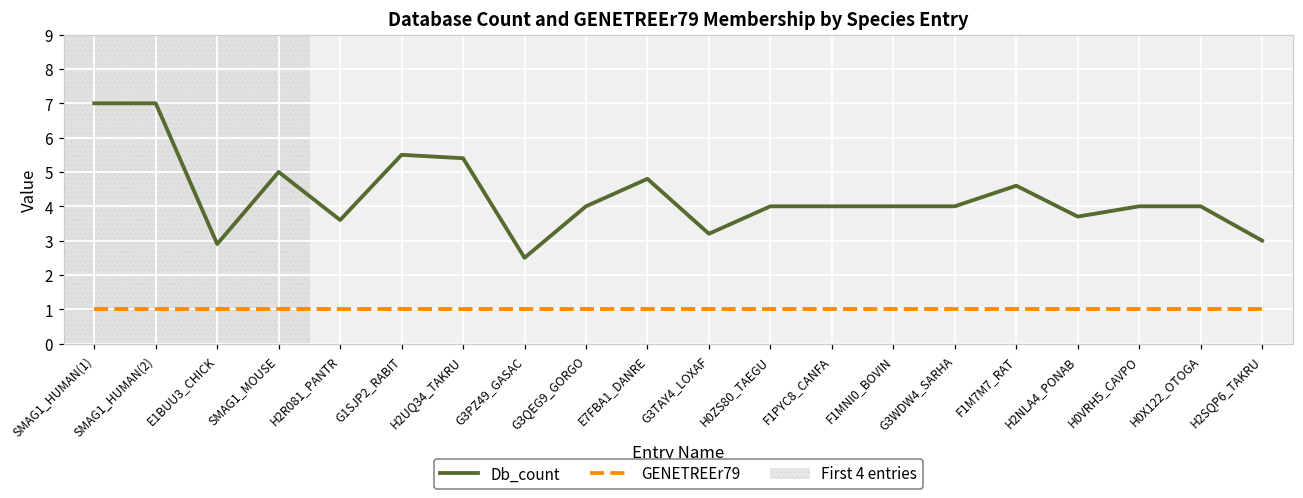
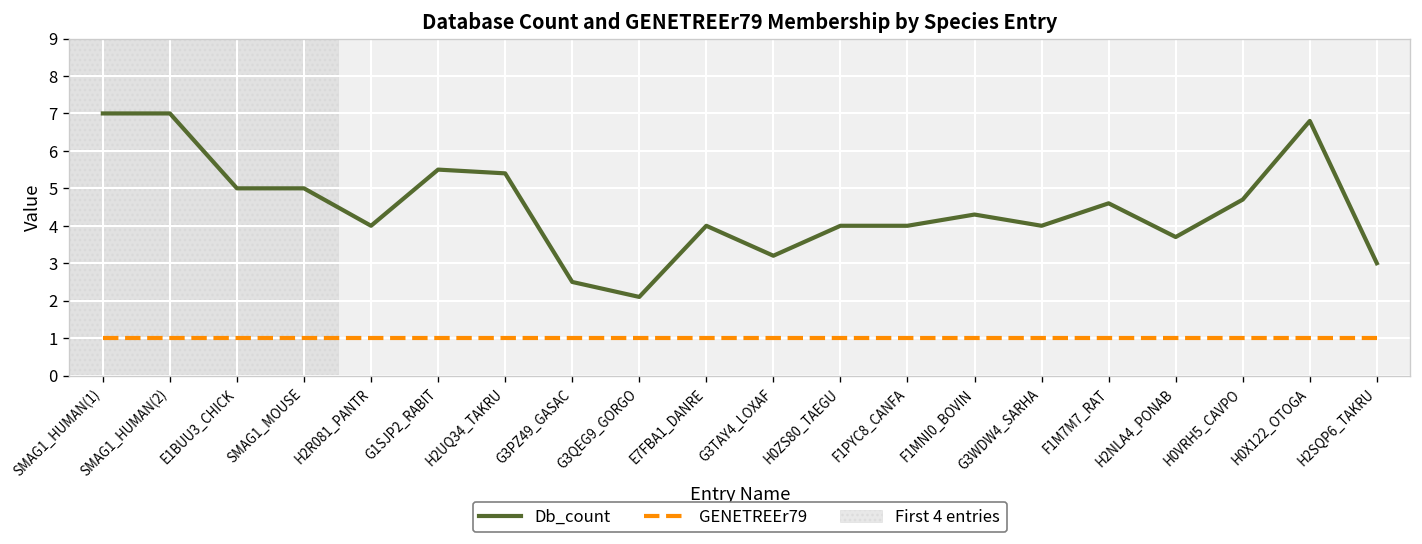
  {
    "Db_count": {
      "SMAG1_HUMAN(1)": 7.0,
      "SMAG1_HUMAN(2)": 7.0,
-     "E1BUU3_CHICK": 2.9,
+     "E1BUU3_CHICK": 5.0,
      "SMAG1_MOUSE": 5.0,
-     "H2R081_PANTR": 3.6,
+     "H2R081_PANTR": 4.0,
      "G1SJP2_RABIT": 5.5,
      "H2UQ34_TAKRU": 5.4,
      "G3PZ49_GASAC": 2.5,
-     "G3QEG9_GORGO": 4.0,
-     "E7FBA1_DANRE": 4.8,
+     "G3QEG9_GORGO": 2.1,
+     "E7FBA1_DANRE": 4.0,
      "G3TAY4_LOXAF": 3.2,
      "H0ZS80_TAEGU": 4.0,
      "F1PYC8_CANFA": 4.0,
-     "F1MNI0_BOVIN": 4.0,
+     "F1MNI0_BOVIN": 4.3,
      "G3WDW4_SARHA": 4.0,
      "F1M7M7_RAT": 4.6,
      "H2NLA4_PONAB": 3.7,
-     "H0VRH5_CAVPO": 4.0,
-     "H0X122_OTOGA": 4.0,
+     "H0VRH5_CAVPO": 4.7,
+     "H0X122_OTOGA": 6.8,
      "H2SQP6_TAKRU": 3.0
    },
    "GENETREEr79": {
      "SMAG1_HUMAN(1)": 1.0,
      "SMAG1_HUMAN(2)": 1.0,
      "E1BUU3_CHICK": 1.0,
      "SMAG1_MOUSE": 1.0,
      "H2R081_PANTR": 1.0,
      "G1SJP2_RABIT": 1.0,
      "H2UQ34_TAKRU": 1.0,
      "G3PZ49_GASAC": 1.0,
      "G3QEG9_GORGO": 1.0,
      "E7FBA1_DANRE": 1.0,
      "G3TAY4_LOXAF": 1.0,
      "H0ZS80_TAEGU": 1.0,
      "F1PYC8_CANFA": 1.0,
      "F1MNI0_BOVIN": 1.0,
      "G3WDW4_SARHA": 1.0,
      "F1M7M7_RAT": 1.0,
      "H2NLA4_PONAB": 1.0,
      "H0VRH5_CAVPO": 1.0,
      "H0X122_OTOGA": 1.0,
      "H2SQP6_TAKRU": 1.0
    }
  }
